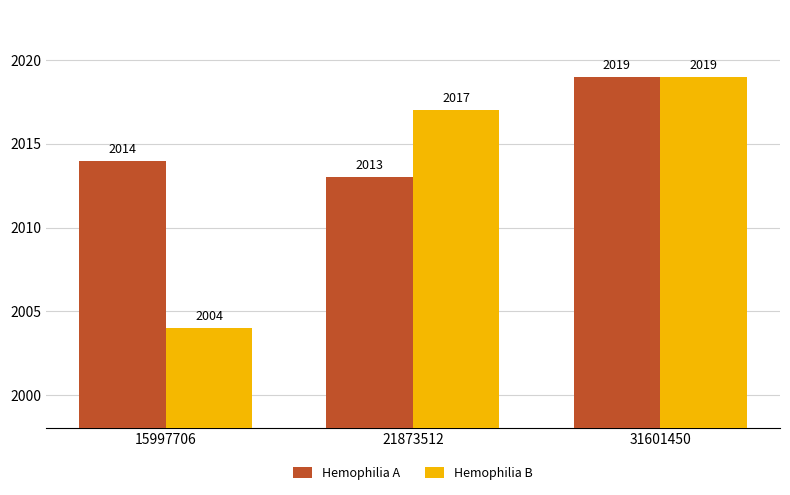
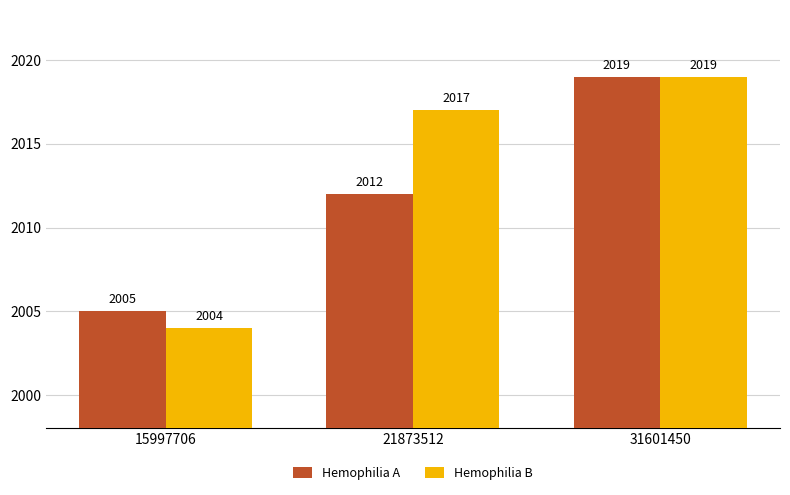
  {
    "Hemophilia A": {
-     "15997706": 2014,
-     "21873512": 2013,
+     "15997706": 2005,
+     "21873512": 2012,
      "31601450": 2019
    },
    "Hemophilia B": {
      "15997706": 2004,
      "21873512": 2017,
      "31601450": 2019
    }
  }
